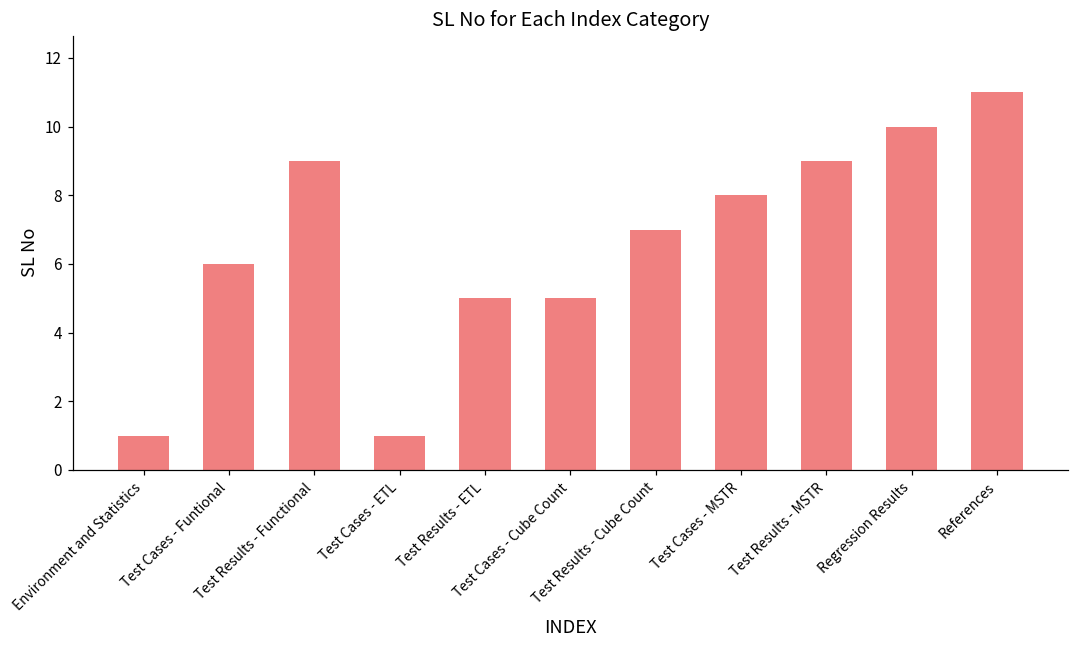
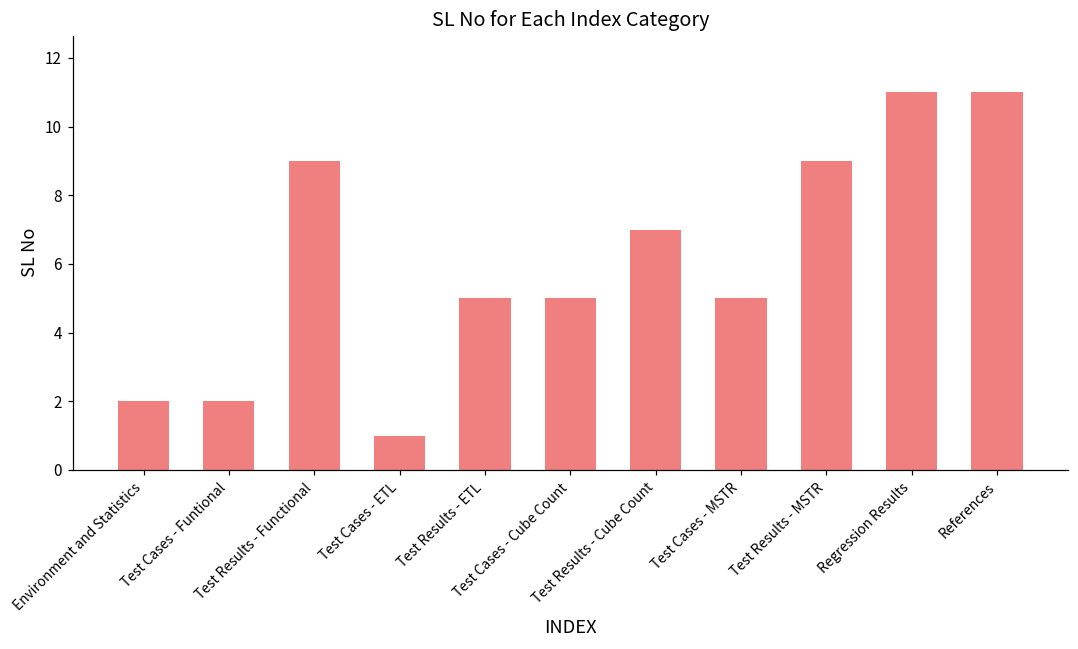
  {
-   "Environment and Statistics": 1,
-   "Test Cases - Funtional": 6,
+   "Environment and Statistics": 2,
+   "Test Cases - Funtional": 2,
    "Test Results - Functional": 9,
    "Test Cases - ETL": 1,
    "Test Results - ETL": 5,
    "Test Cases - Cube Count": 5,
    "Test Results - Cube Count": 7,
-   "Test Cases - MSTR": 8,
+   "Test Cases - MSTR": 5,
    "Test Results - MSTR": 9,
-   "Regression Results": 10,
+   "Regression Results": 11,
    "References": 11
  }
